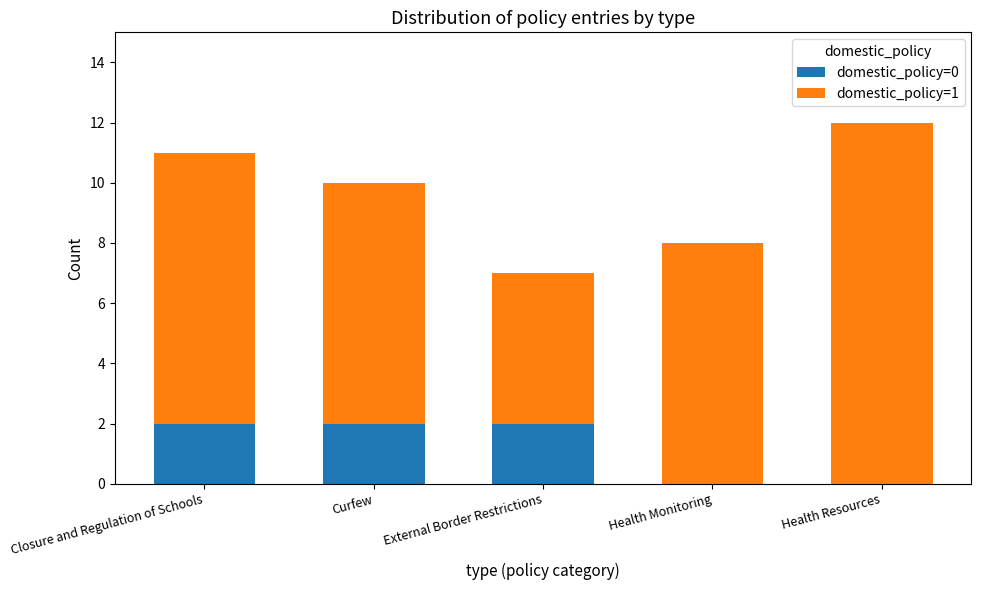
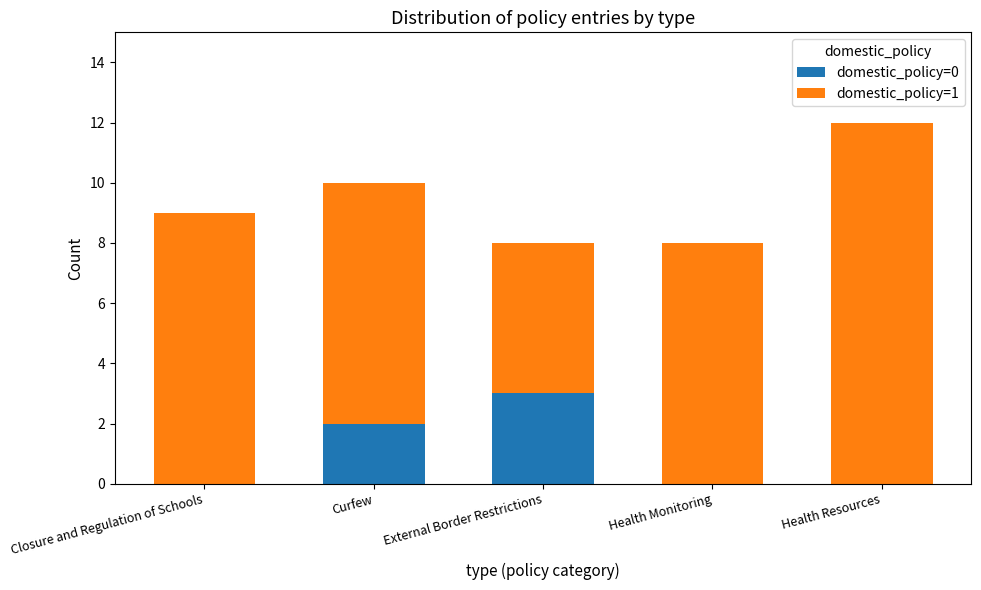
  {
    "domestic_policy=0": {
-     "Closure and Regulation of Schools": 2,
+     "Closure and Regulation of Schools": 0,
      "Curfew": 2,
-     "External Border Restrictions": 2,
+     "External Border Restrictions": 3,
      "Health Monitoring": 0,
      "Health Resources": 0
    },
    "domestic_policy=1": {
      "Closure and Regulation of Schools": 9,
      "Curfew": 8,
      "External Border Restrictions": 5,
      "Health Monitoring": 8,
      "Health Resources": 12
    }
  }
